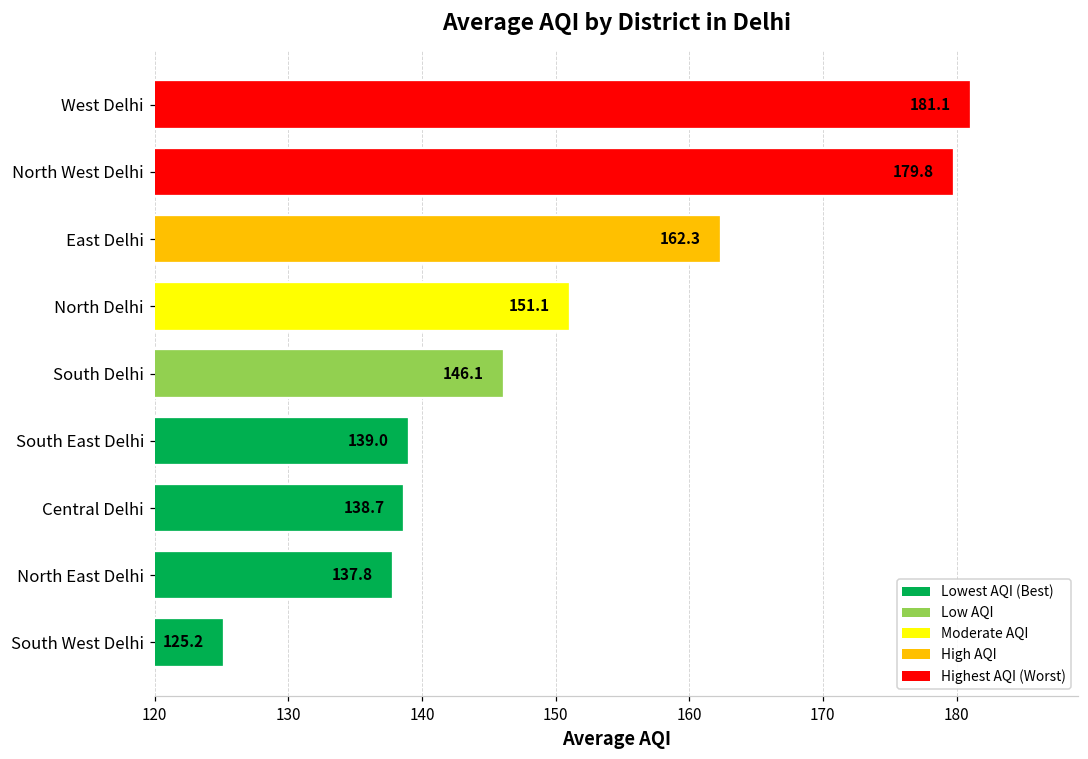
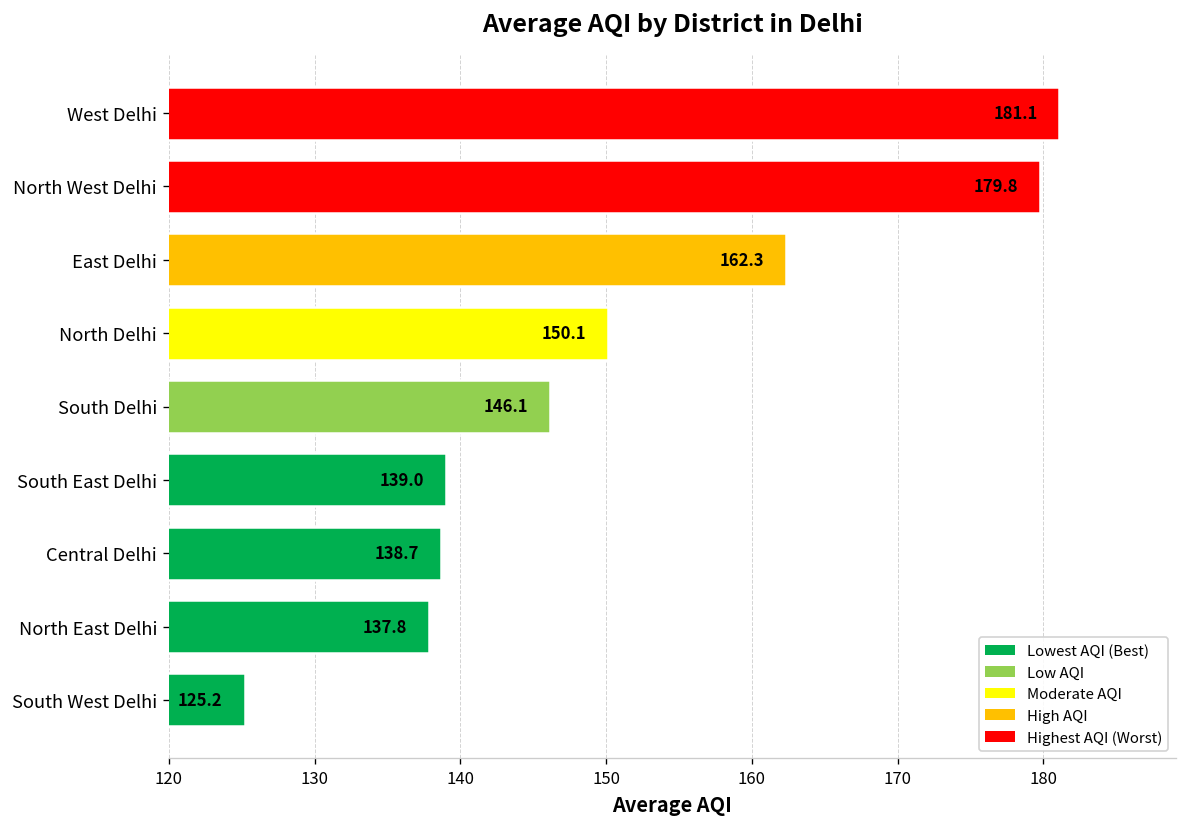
  {
    "West Delhi": 181.1,
    "North West Delhi": 179.8,
    "East Delhi": 162.3,
-   "North Delhi": 151.1,
+   "North Delhi": 150.1,
    "South Delhi": 146.1,
    "South East Delhi": 139.0,
    "Central Delhi": 138.7,
    "North East Delhi": 137.8,
    "South West Delhi": 125.2
  }
